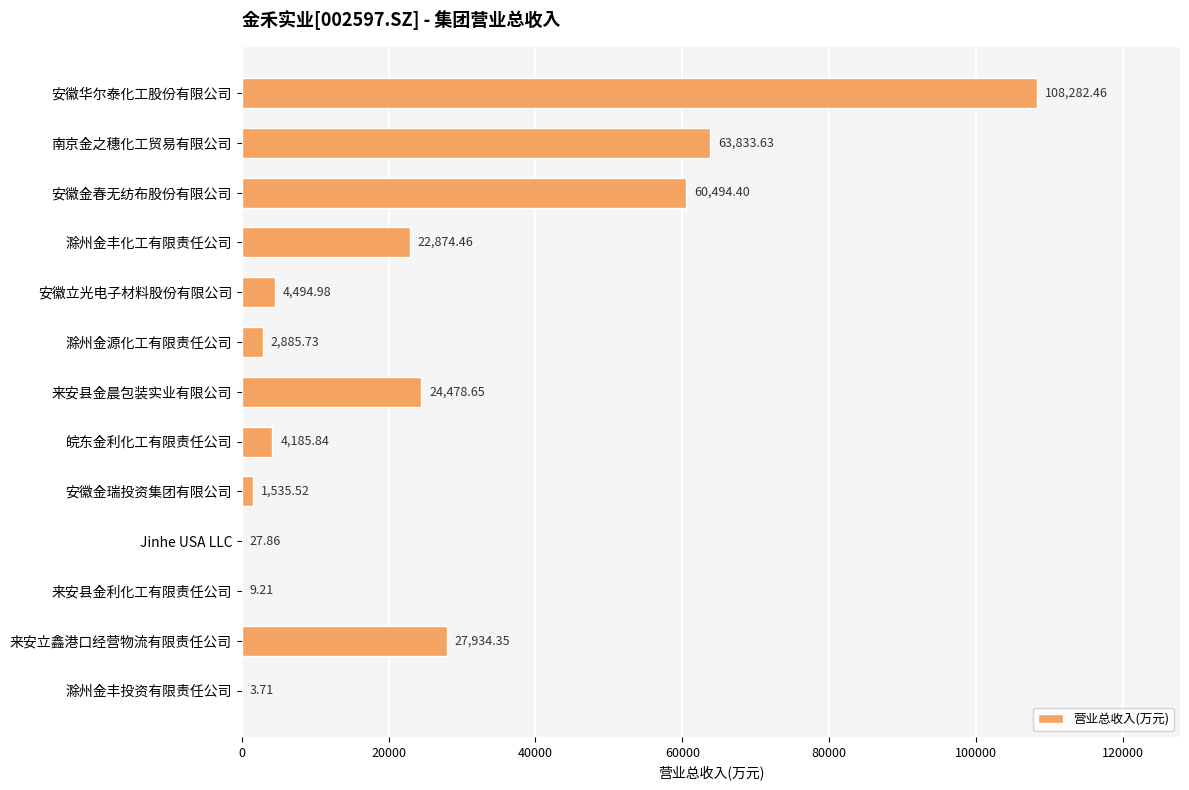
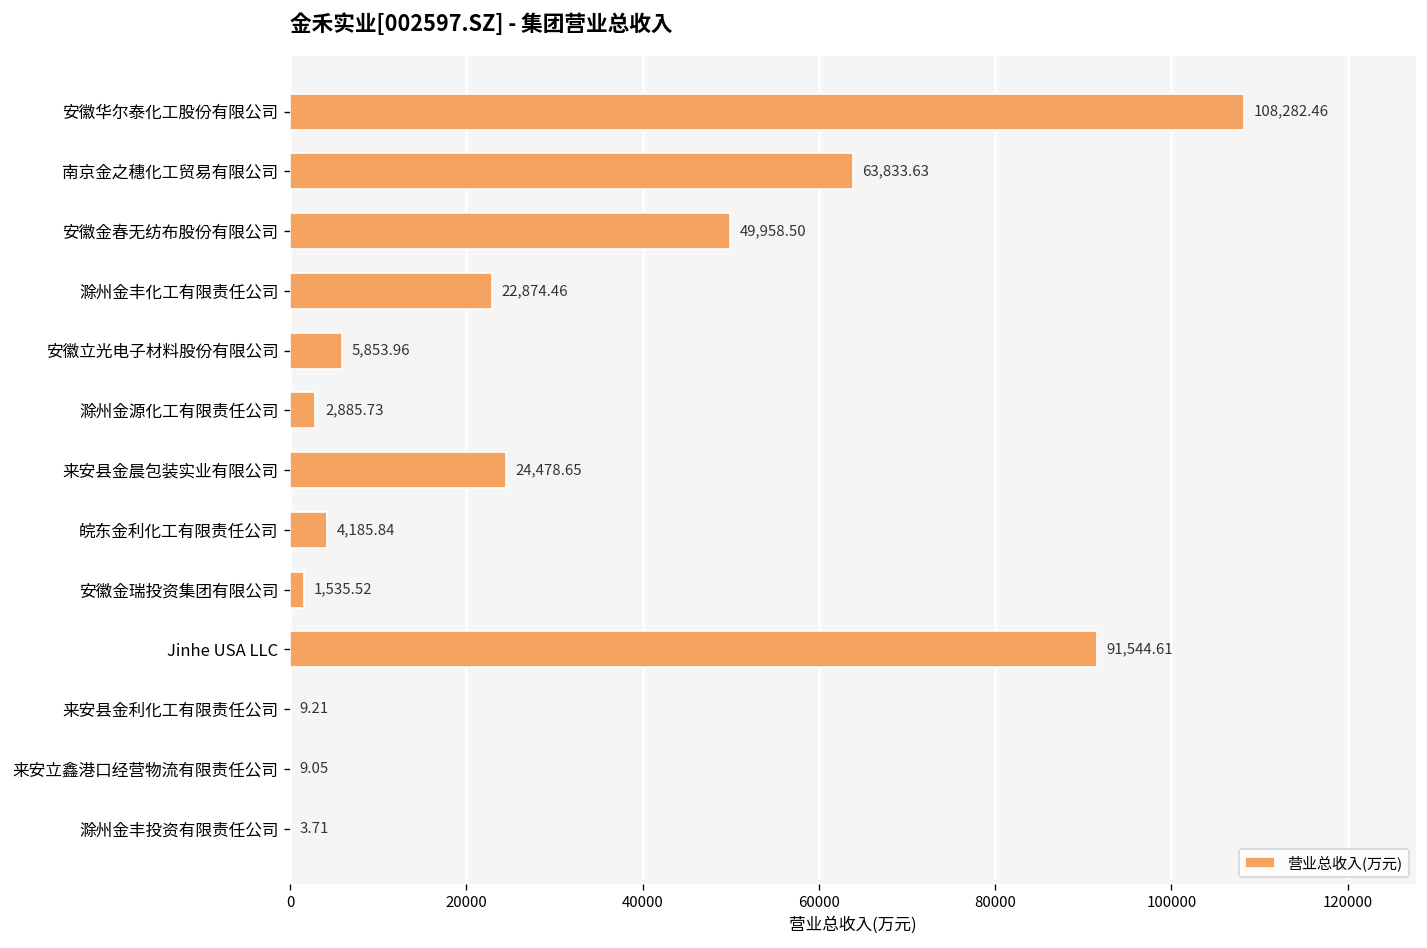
  {
    "安徽华尔泰化工股份有限公司": "108,282.46",
    "南京金之穗化工贸易有限公司": "63,833.63",
-   "安徽金春无纺布股份有限公司": "60,494.40",
+   "安徽金春无纺布股份有限公司": "49,958.50",
    "滁州金丰化工有限责任公司": "22,874.46",
-   "安徽立光电子材料股份有限公司": "4,494.98",
+   "安徽立光电子材料股份有限公司": "5,853.96",
    "滁州金源化工有限责任公司": "2,885.73",
    "来安县金晨包装实业有限公司": "24,478.65",
    "皖东金利化工有限责任公司": "4,185.84",
    "安徽金瑞投资集团有限公司": "1,535.52",
-   "Jinhe USA LLC": "27.86",
+   "Jinhe USA LLC": "91,544.61",
    "来安县金利化工有限责任公司": "9.21",
-   "来安立鑫港口经营物流有限责任公司": "27,934.35",
+   "来安立鑫港口经营物流有限责任公司": "9.05",
    "滁州金丰投资有限责任公司": "3.71"
  }
